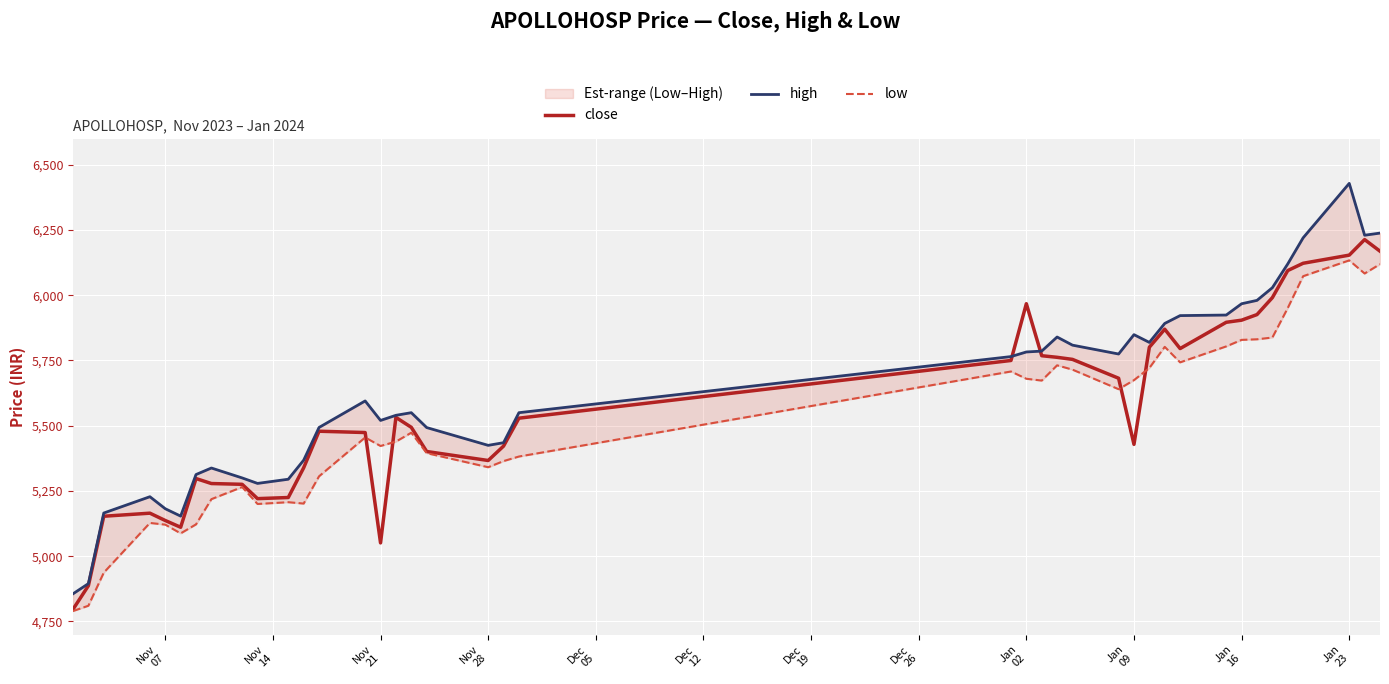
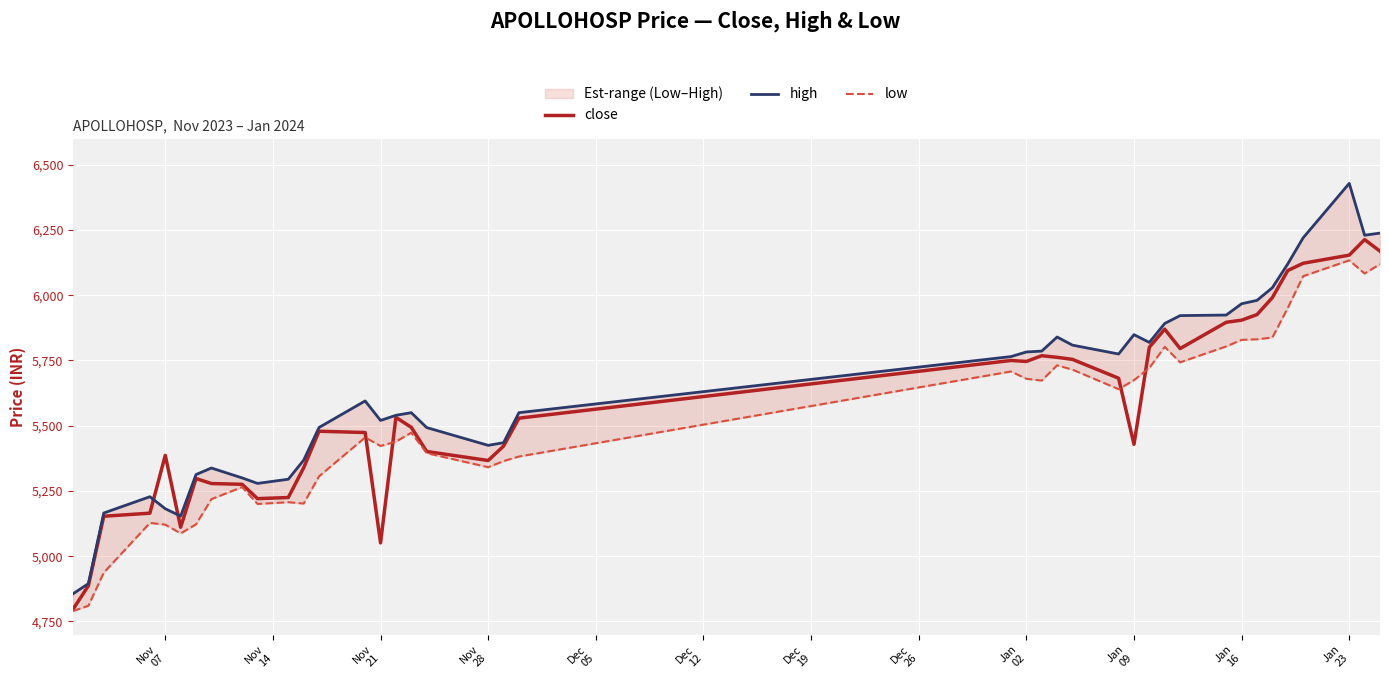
  {
    "close": {
-     "Nov 07": "5,140",
+     "Nov 07": "5,390",
      "Nov 21": "5,050",
      "Nov 28": "5,370",
-     "Jan 02": "5,970",
+     "Jan 02": "5,750",
      "Jan 09": "5,430",
      "Jan 16": "5,900",
      "Jan 23": "6,150"
    }
  }
